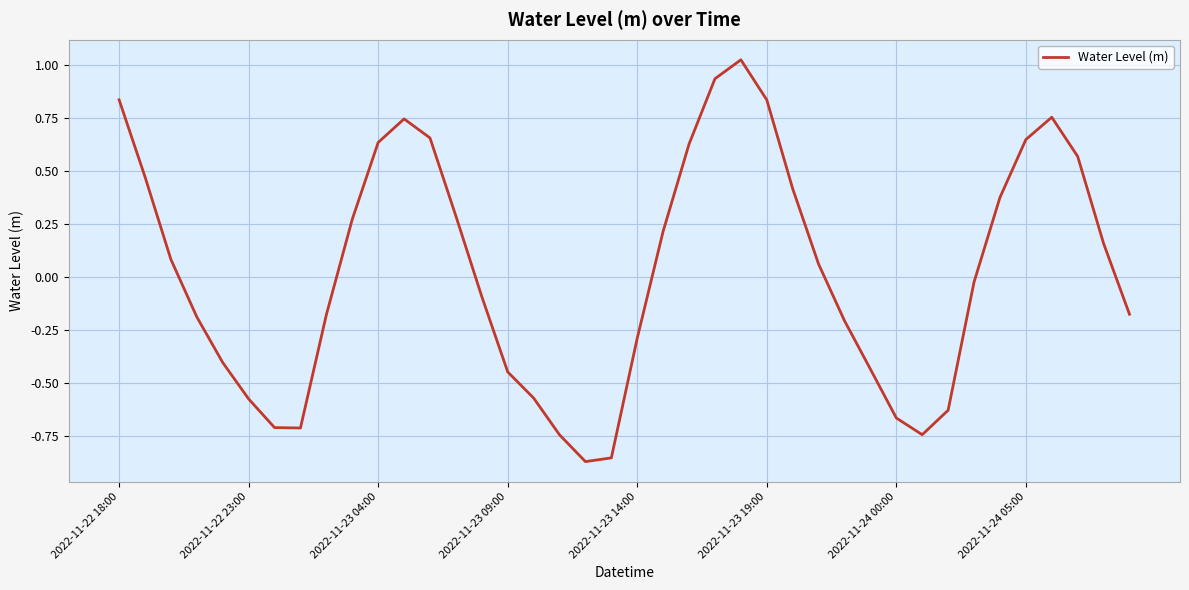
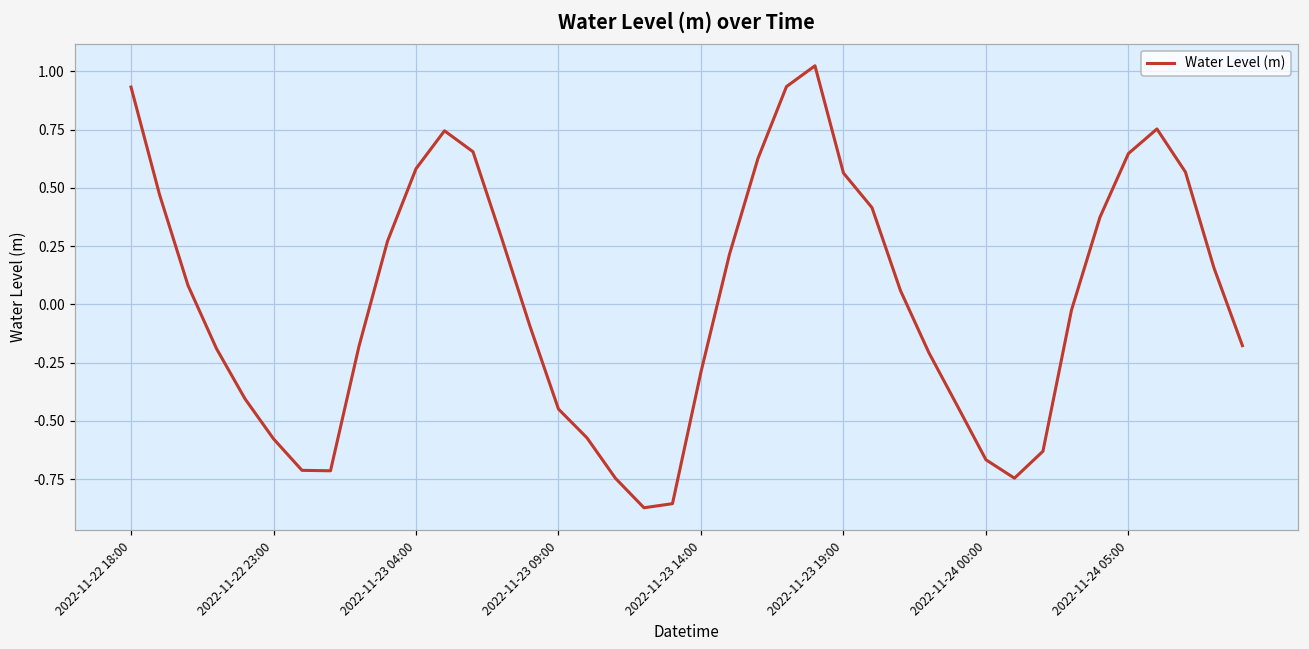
  {
-   "2022-11-22 18:00": 0.83,
+   "2022-11-22 18:00": 0.93,
    "2022-11-22 23:00": -0.58,
-   "2022-11-23 04:00": 0.63,
+   "2022-11-23 04:00": 0.58,
    "2022-11-23 09:00": -0.45,
    "2022-11-23 14:00": -0.29,
-   "2022-11-23 19:00": 0.83,
+   "2022-11-23 19:00": 0.56,
    "2022-11-24 00:00": -0.67,
    "2022-11-24 05:00": 0.65
  }
